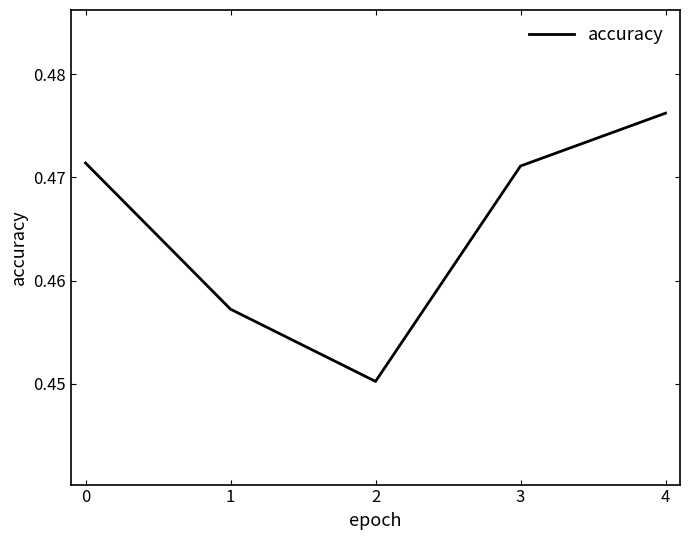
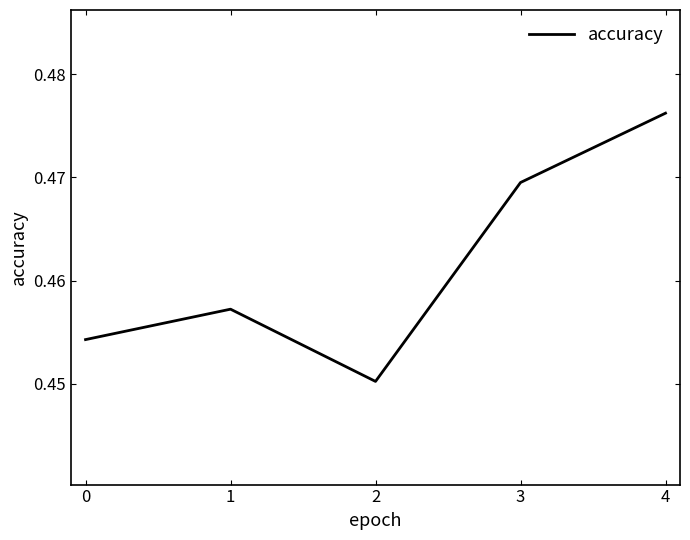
  {
-   "0": 0.4714,
+   "0": 0.4543,
    "1": 0.4572,
    "2": 0.4502,
-   "3": 0.4711,
+   "3": 0.4695,
    "4": 0.4762
  }
